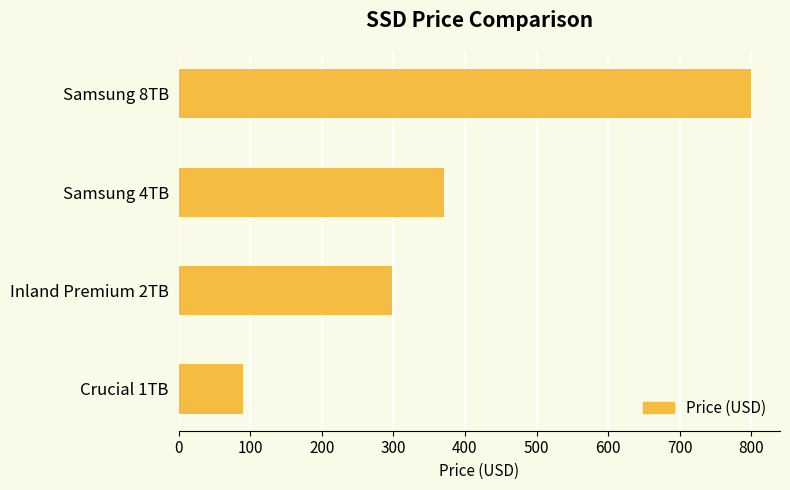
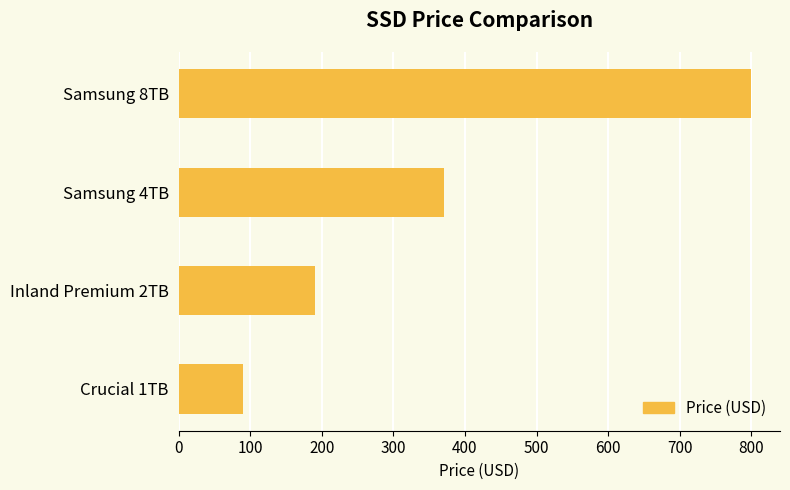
  {
    "Samsung 8TB": 800,
    "Samsung 4TB": 370,
-   "Inland Premium 2TB": 300,
+   "Inland Premium 2TB": 190,
    "Crucial 1TB": 90
  }
